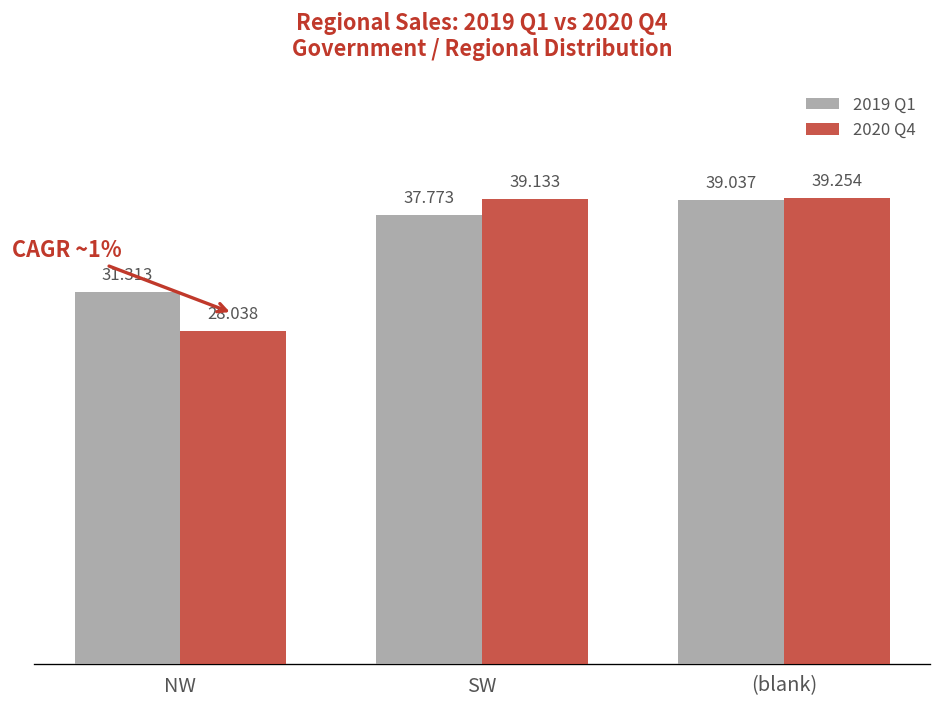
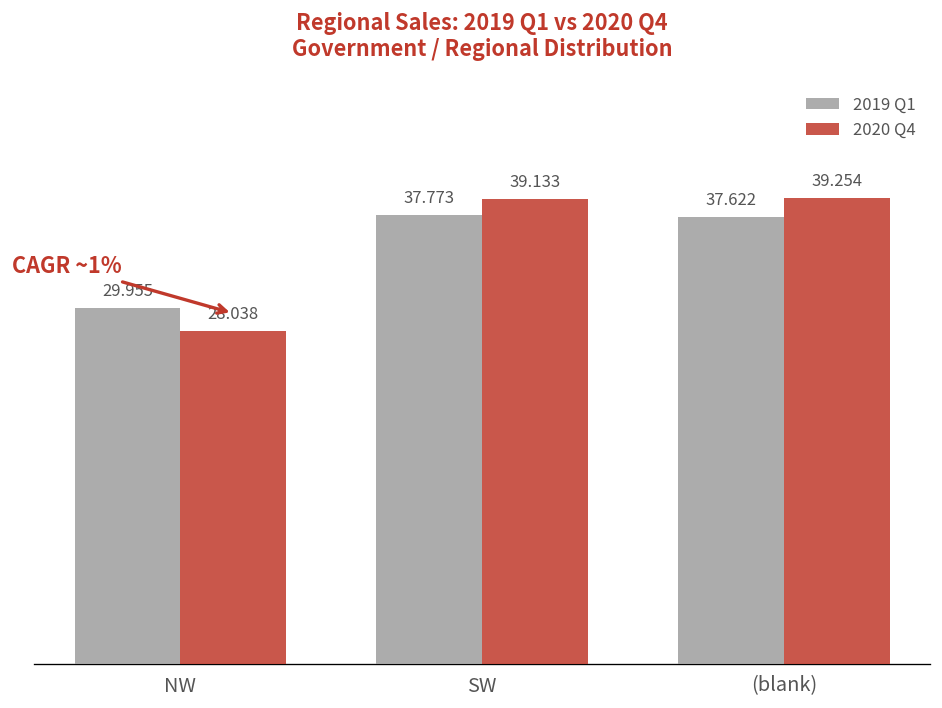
  {
    "2019 Q1": {
-     "NW": 31.313,
-     "(blank)": 39.037
+     "NW": 29.955,
+     "(blank)": 37.622
    }
  }
